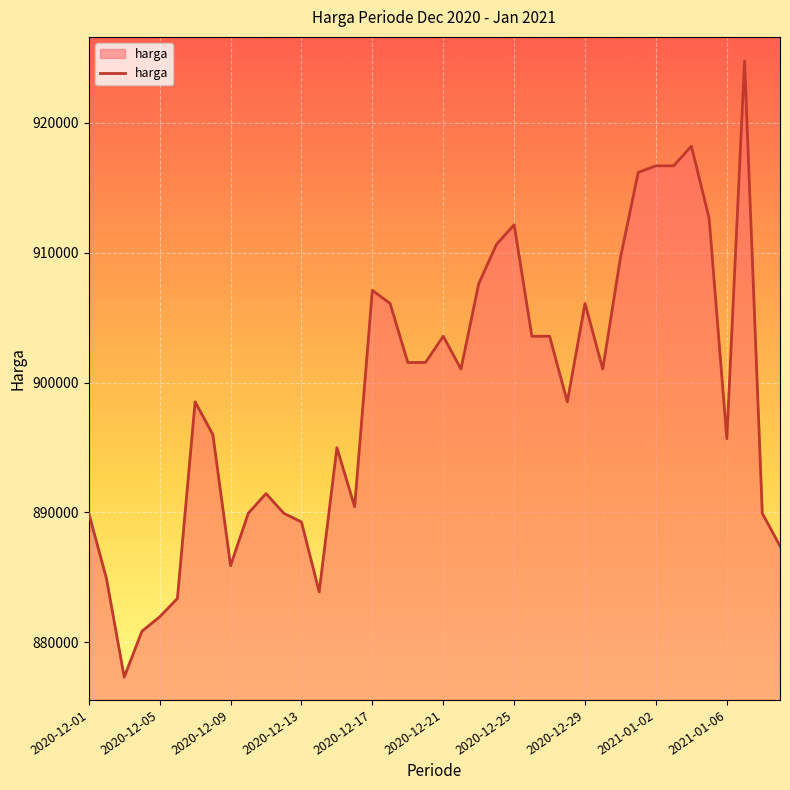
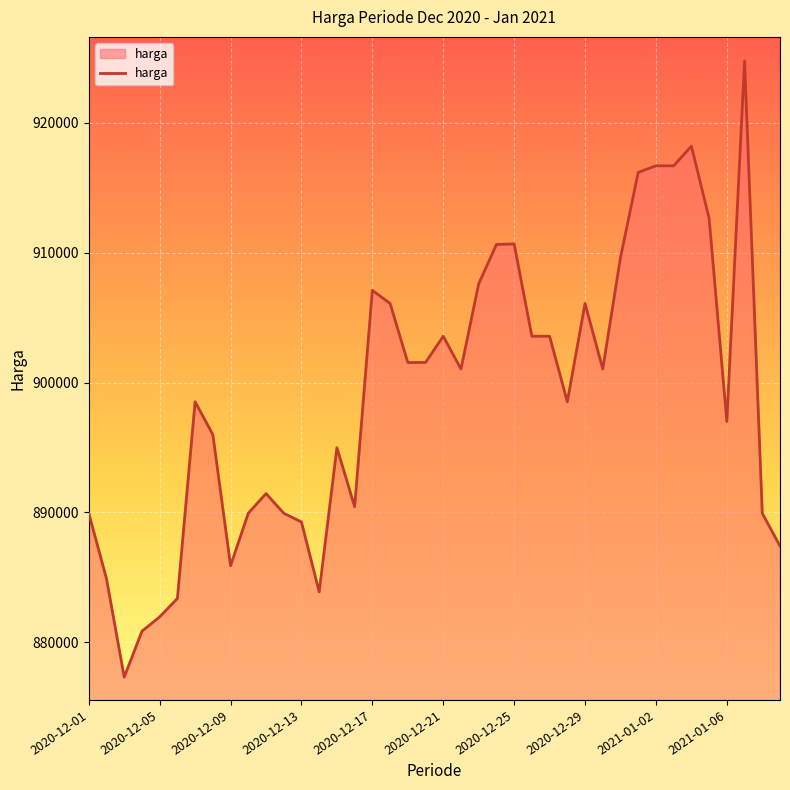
  {
    "2020-12-01": 889900,
    "2020-12-05": 882000,
    "2020-12-09": 885900,
    "2020-12-13": 889300,
    "2020-12-17": 907100,
    "2020-12-21": 903600,
-   "2020-12-25": 912100,
+   "2020-12-25": 910700,
    "2020-12-29": 906100,
    "2021-01-02": 916700,
-   "2021-01-06": 895700
+   "2021-01-06": 897000
  }
